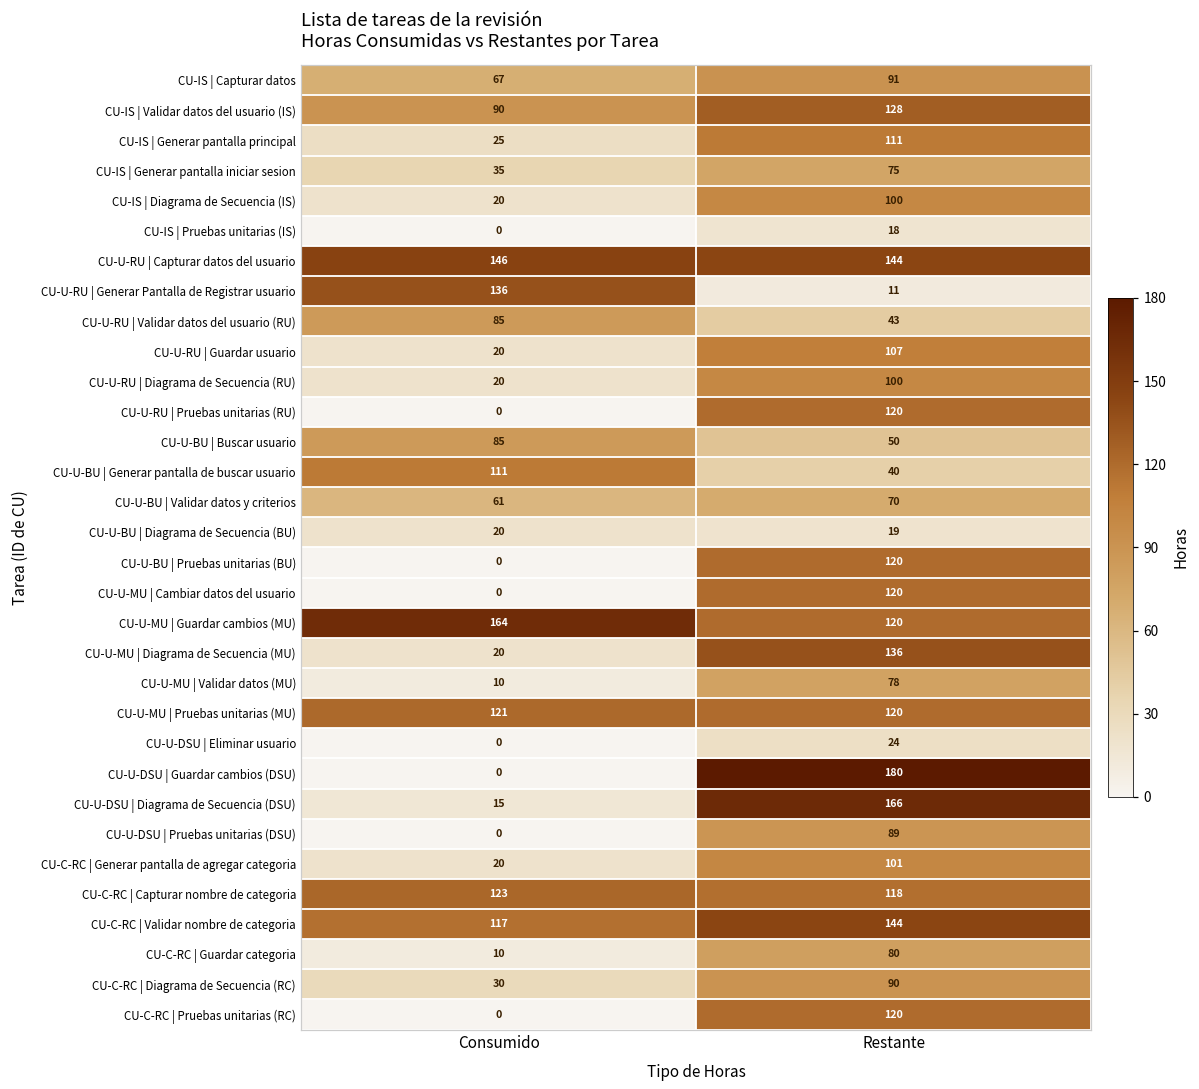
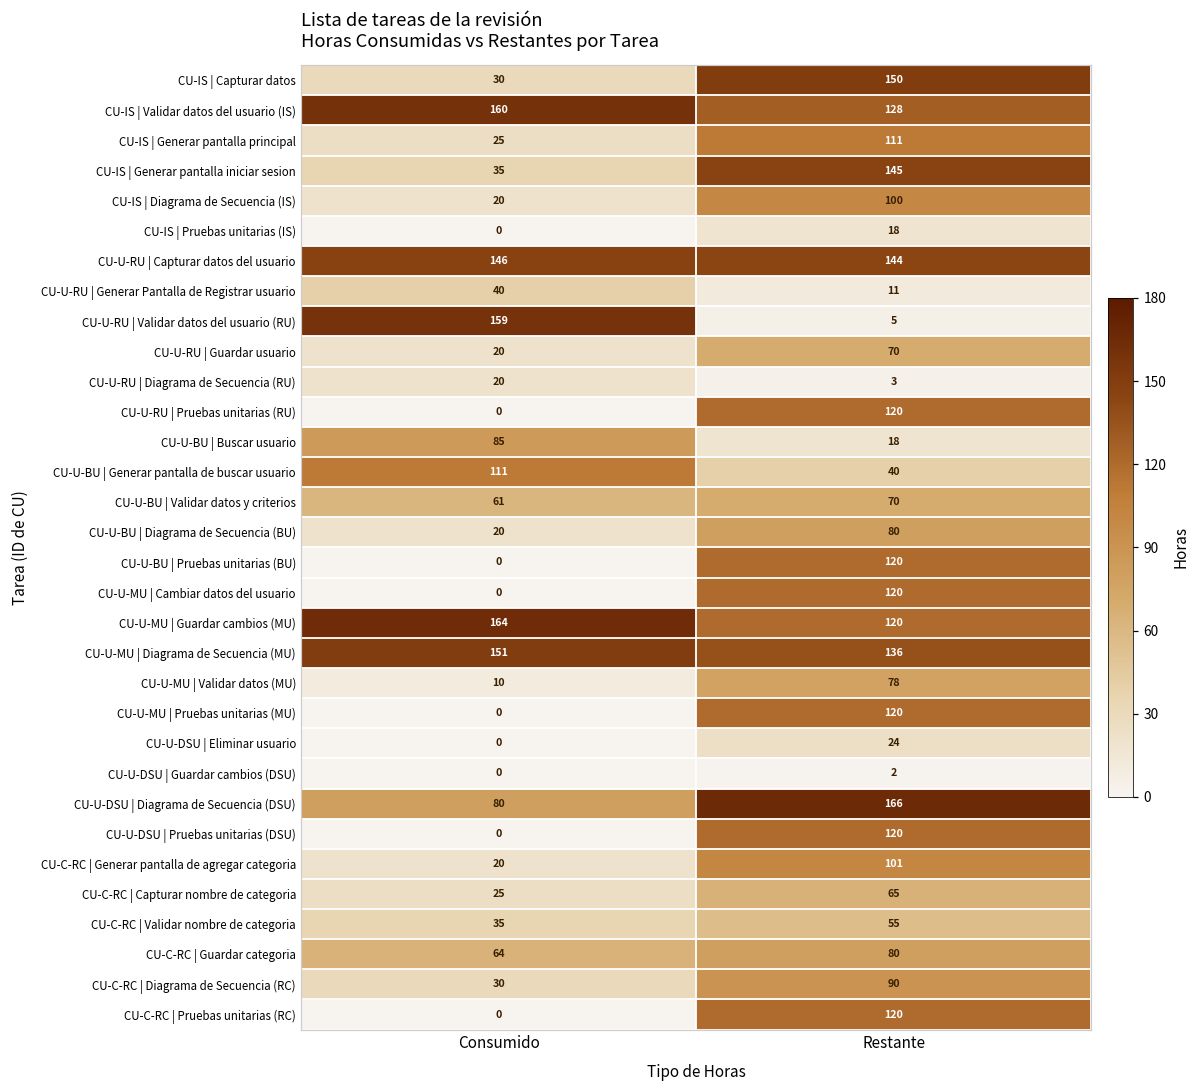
  {
    "CU-IS | Capturar datos": {
-     "Consumido": 67,
-     "Restante": 91
+     "Consumido": 30,
+     "Restante": 150
    },
    "CU-IS | Validar datos del usuario (IS)": {
-     "Consumido": 90,
+     "Consumido": 160,
      "Restante": 128
    },
    "CU-IS | Generar pantalla principal": {
      "Consumido": 25,
      "Restante": 111
    },
    "CU-IS | Generar pantalla iniciar sesion": {
      "Consumido": 35,
-     "Restante": 75
+     "Restante": 145
    },
    "CU-IS | Diagrama de Secuencia (IS)": {
      "Consumido": 20,
      "Restante": 100
    },
    "CU-IS | Pruebas unitarias (IS)": {
      "Consumido": 0,
      "Restante": 18
    },
    "CU-U-RU | Capturar datos del usuario": {
      "Consumido": 146,
      "Restante": 144
    },
    "CU-U-RU | Generar Pantalla de Registrar usuario": {
-     "Consumido": 136,
+     "Consumido": 40,
      "Restante": 11
    },
    "CU-U-RU | Validar datos del usuario (RU)": {
-     "Consumido": 85,
-     "Restante": 43
+     "Consumido": 159,
+     "Restante": 5
    },
    "CU-U-RU | Guardar usuario": {
      "Consumido": 20,
-     "Restante": 107
+     "Restante": 70
    },
    "CU-U-RU | Diagrama de Secuencia (RU)": {
      "Consumido": 20,
-     "Restante": 100
+     "Restante": 3
    },
    "CU-U-RU | Pruebas unitarias (RU)": {
      "Consumido": 0,
      "Restante": 120
    },
    "CU-U-BU | Buscar usuario": {
      "Consumido": 85,
-     "Restante": 50
+     "Restante": 18
    },
    "CU-U-BU | Generar pantalla de buscar usuario": {
      "Consumido": 111,
      "Restante": 40
    },
    "CU-U-BU | Validar datos y criterios": {
      "Consumido": 61,
      "Restante": 70
    },
    "CU-U-BU | Diagrama de Secuencia (BU)": {
      "Consumido": 20,
-     "Restante": 19
+     "Restante": 80
    },
    "CU-U-BU | Pruebas unitarias (BU)": {
      "Consumido": 0,
      "Restante": 120
    },
    "CU-U-MU | Cambiar datos del usuario": {
      "Consumido": 0,
      "Restante": 120
    },
    "CU-U-MU | Guardar cambios (MU)": {
      "Consumido": 164,
      "Restante": 120
    },
    "CU-U-MU | Diagrama de Secuencia (MU)": {
-     "Consumido": 20,
+     "Consumido": 151,
      "Restante": 136
    },
    "CU-U-MU | Validar datos (MU)": {
      "Consumido": 10,
      "Restante": 78
    },
    "CU-U-MU | Pruebas unitarias (MU)": {
-     "Consumido": 121,
+     "Consumido": 0,
      "Restante": 120
    },
    "CU-U-DSU | Eliminar usuario": {
      "Consumido": 0,
      "Restante": 24
    },
    "CU-U-DSU | Guardar cambios (DSU)": {
      "Consumido": 0,
-     "Restante": 180
+     "Restante": 2
    },
    "CU-U-DSU | Diagrama de Secuencia (DSU)": {
-     "Consumido": 15,
+     "Consumido": 80,
      "Restante": 166
    },
    "CU-U-DSU | Pruebas unitarias (DSU)": {
      "Consumido": 0,
-     "Restante": 89
+     "Restante": 120
    },
    "CU-C-RC | Generar pantalla de agregar categoria": {
      "Consumido": 20,
      "Restante": 101
    },
    "CU-C-RC | Capturar nombre de categoria": {
-     "Consumido": 123,
-     "Restante": 118
+     "Consumido": 25,
+     "Restante": 65
    },
    "CU-C-RC | Validar nombre de categoria": {
-     "Consumido": 117,
-     "Restante": 144
+     "Consumido": 35,
+     "Restante": 55
    },
    "CU-C-RC | Guardar categoria": {
-     "Consumido": 10,
+     "Consumido": 64,
      "Restante": 80
    },
    "CU-C-RC | Diagrama de Secuencia (RC)": {
      "Consumido": 30,
      "Restante": 90
    },
    "CU-C-RC | Pruebas unitarias (RC)": {
      "Consumido": 0,
      "Restante": 120
    }
  }
